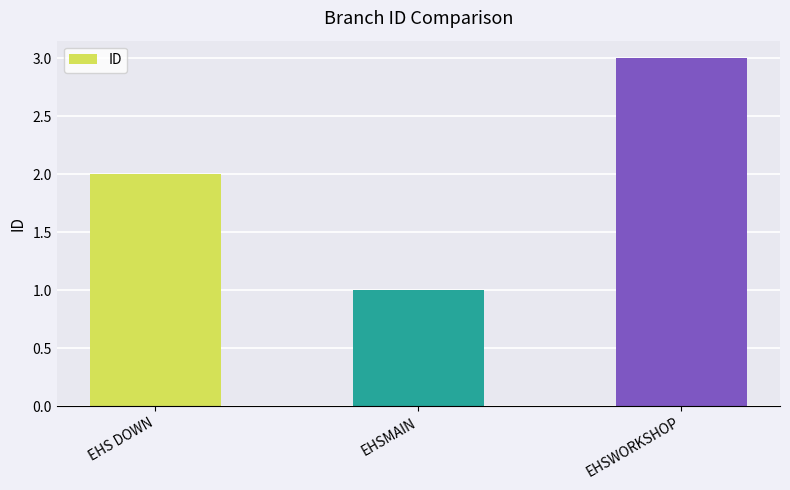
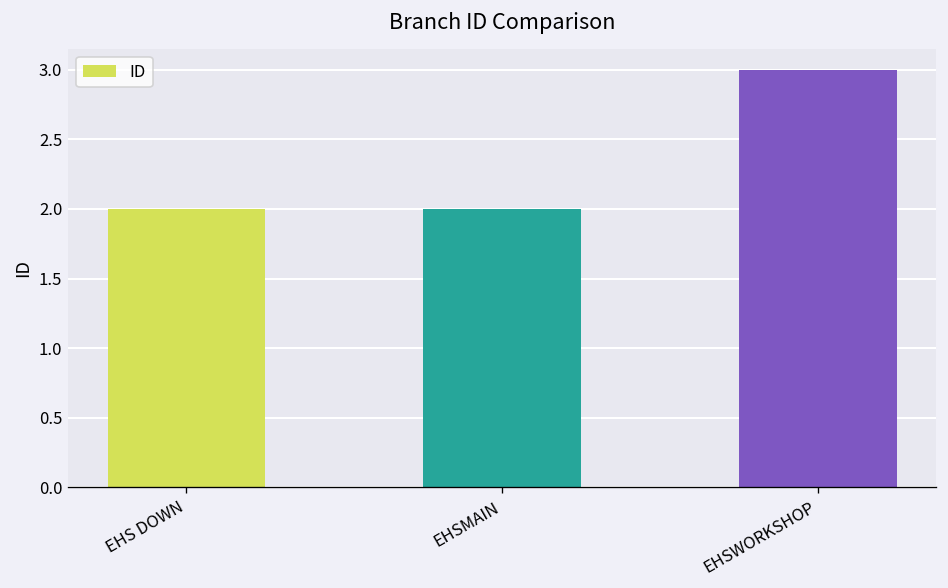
  {
    "EHS DOWN": 2,
-   "EHSMAIN": 1,
+   "EHSMAIN": 2,
    "EHSWORKSHOP": 3
  }
